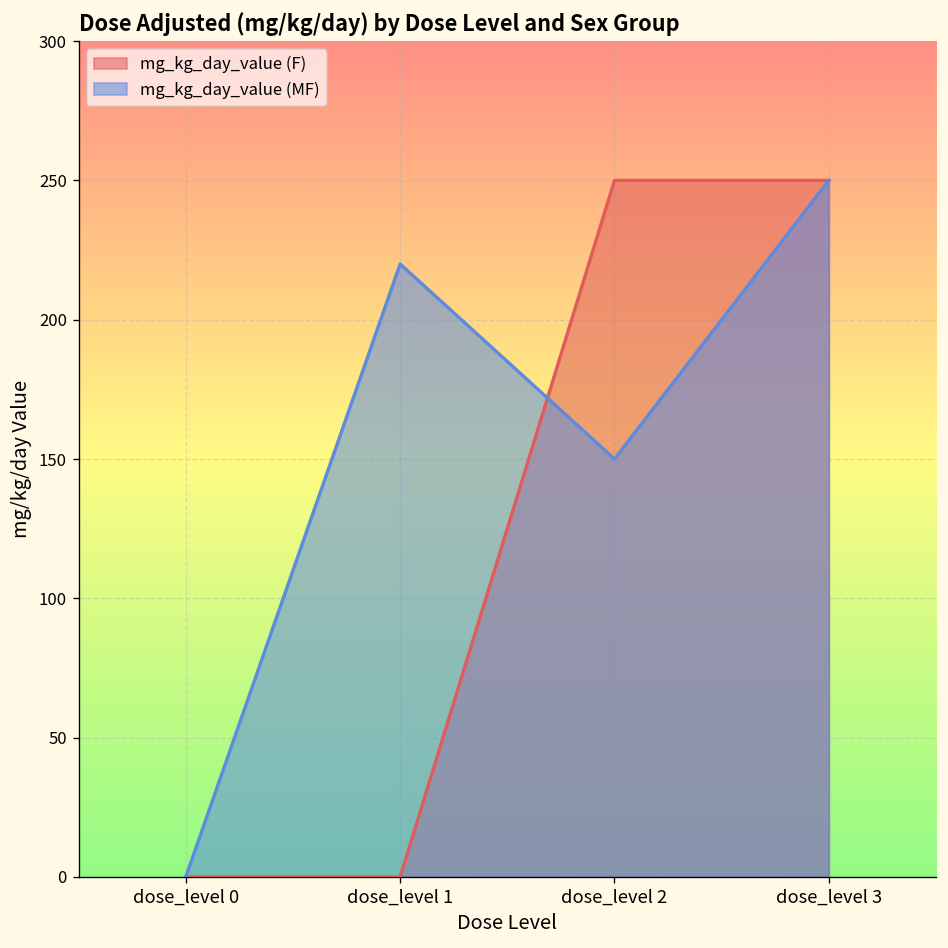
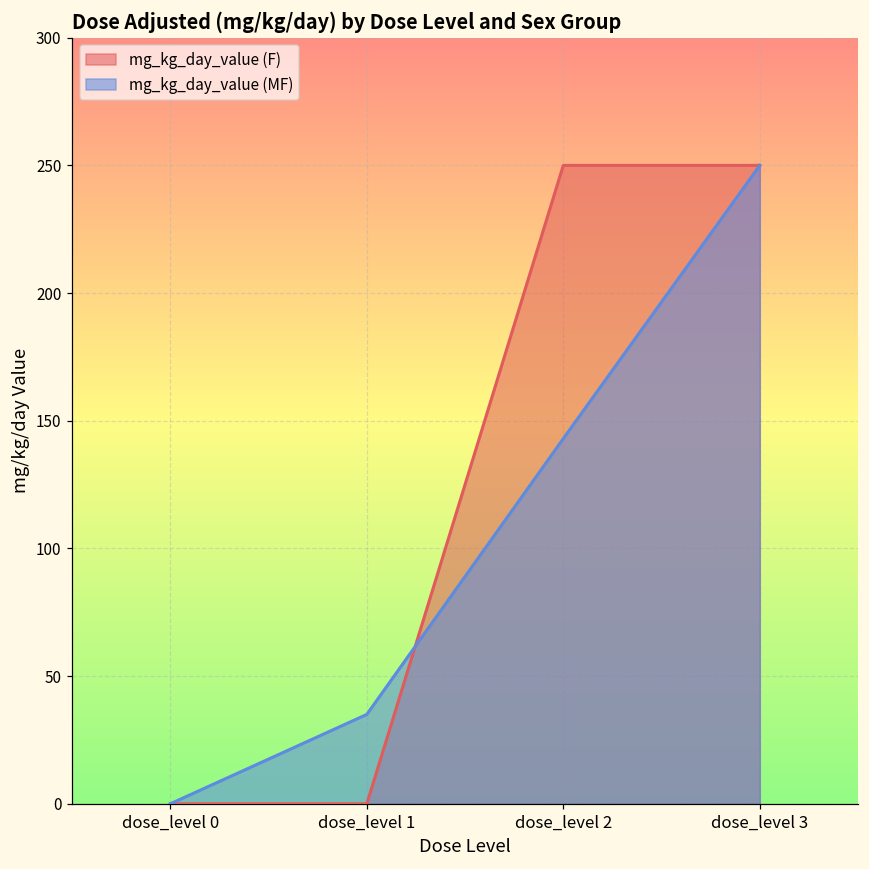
  {
    "mg_kg_day_value (F)": {
      "dose_level 1": 0,
      "dose_level 2": 250
    },
    "mg_kg_day_value (MF)": {
-     "dose_level 1": 220,
-     "dose_level 2": 150
+     "dose_level 1": 35,
+     "dose_level 2": 143
    }
  }
